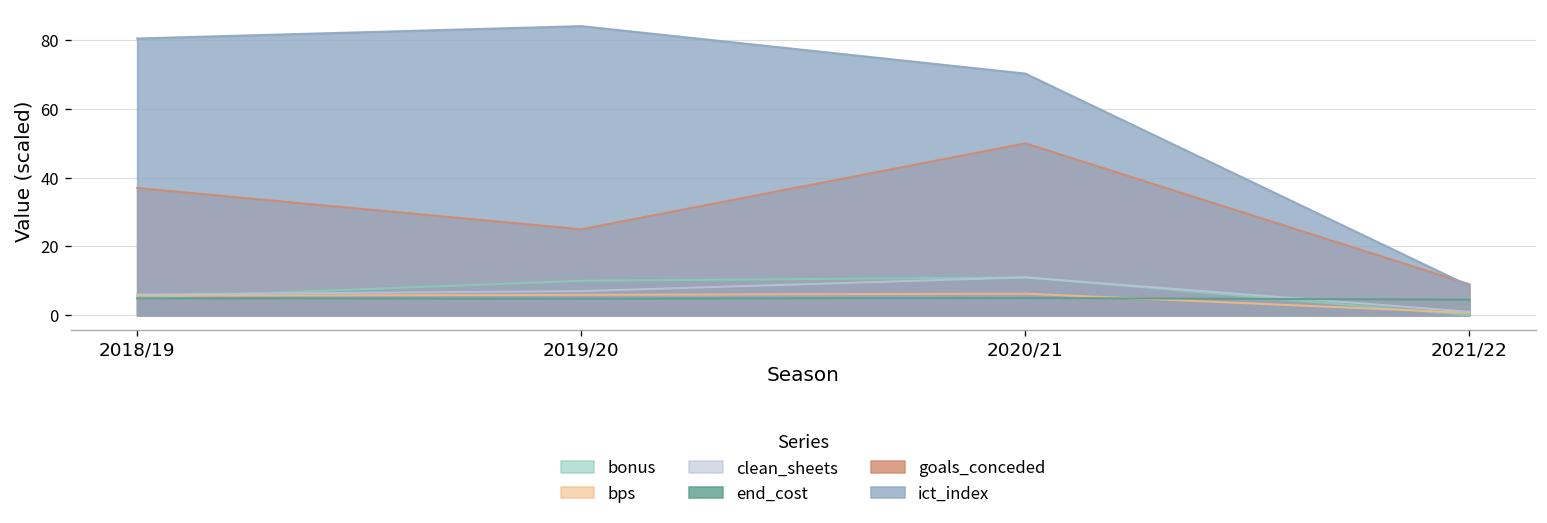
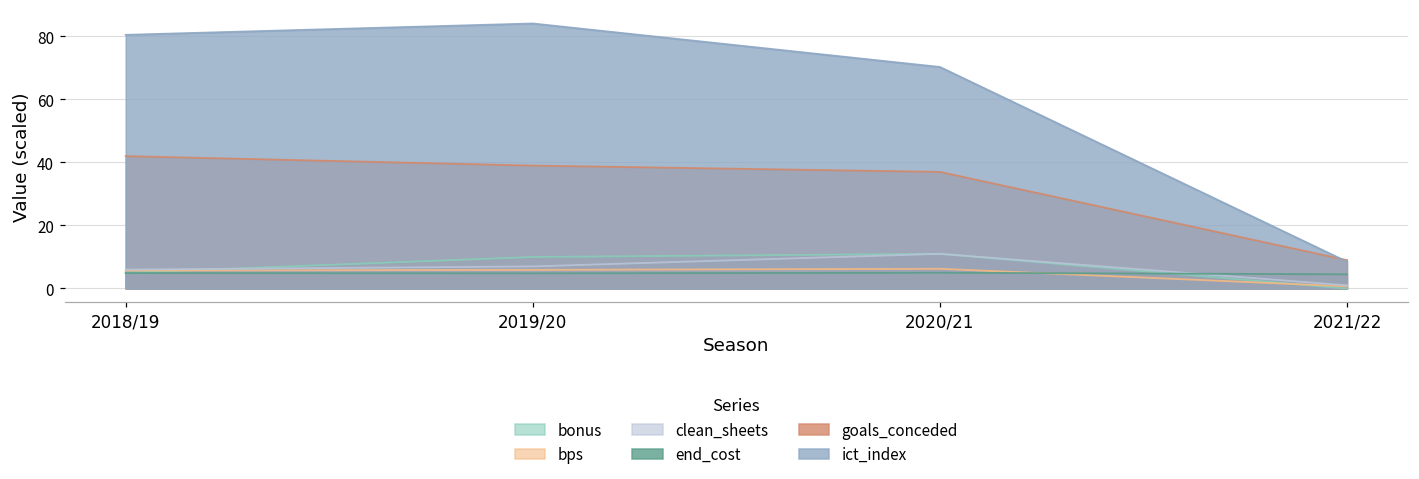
  {
    "bps": {
      "2019/20": 6,
      "2020/21": 6
    },
    "end_cost": {
      "2019/20": 5,
      "2020/21": 5,
      "2021/22": 5
    },
    "goals_conceded": {
-     "2018/19": 37,
-     "2019/20": 25,
-     "2020/21": 50
+     "2018/19": 42,
+     "2019/20": 39,
+     "2020/21": 37
    }
  }
